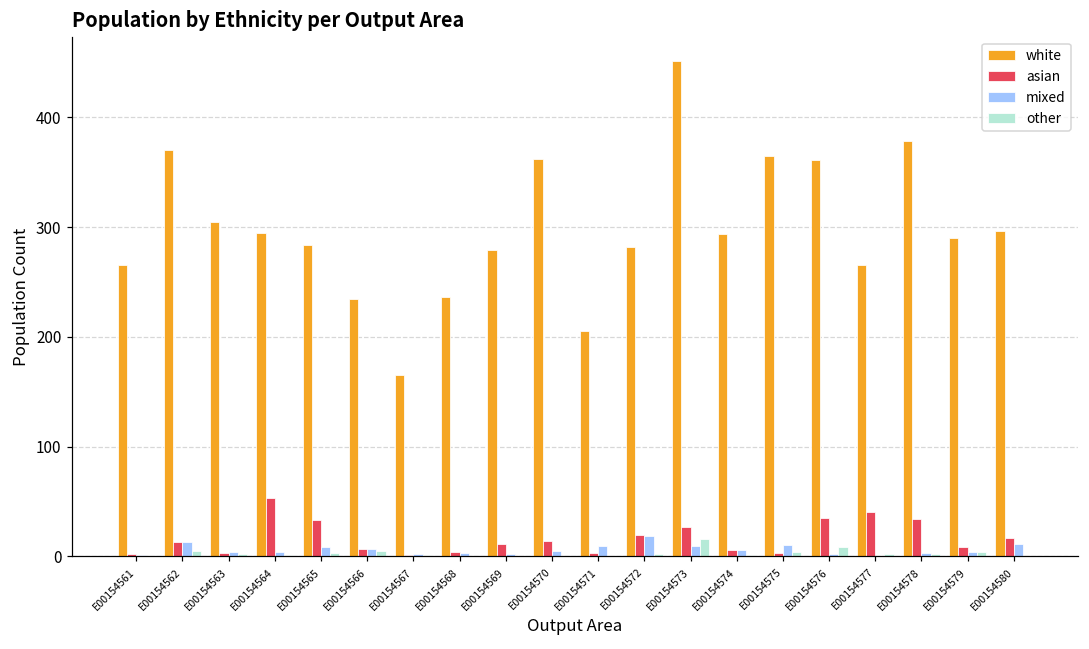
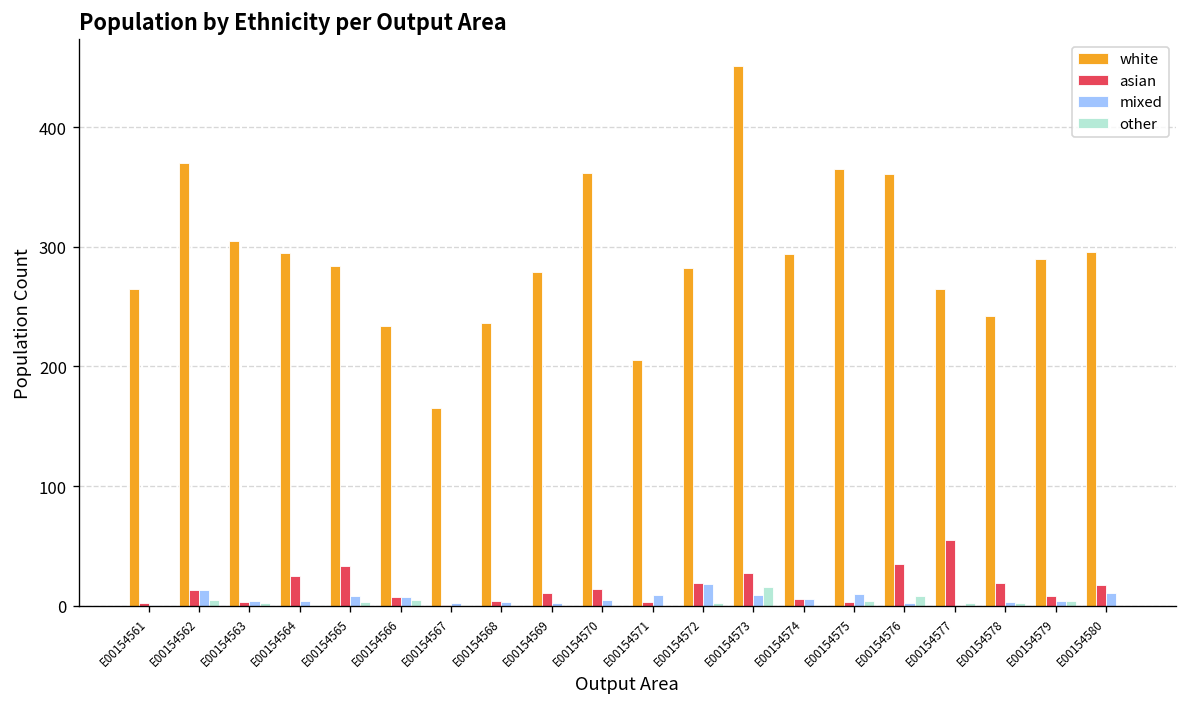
  {
    "white": {
      "E00154561": 270,
      "E00154562": 370,
      "E00154563": 310,
      "E00154564": 300,
      "E00154565": 280,
      "E00154566": 230,
      "E00154567": 170,
      "E00154568": 240,
      "E00154569": 280,
      "E00154570": 360,
      "E00154571": 210,
      "E00154572": 280,
      "E00154573": 450,
      "E00154574": 290,
      "E00154575": 370,
      "E00154576": 360,
      "E00154577": 270,
-     "E00154578": 380,
+     "E00154578": 240,
      "E00154579": 290,
      "E00154580": 300
    },
    "asian": {
      "E00154562": 10,
      "E00154563": 0,
-     "E00154564": 50,
+     "E00154564": 30,
      "E00154565": 30,
      "E00154566": 10,
      "E00154568": 0,
      "E00154569": 10,
      "E00154570": 10,
      "E00154571": 0,
      "E00154572": 20,
      "E00154573": 30,
      "E00154574": 10,
      "E00154575": 0,
      "E00154576": 40,
-     "E00154577": 40,
-     "E00154578": 30,
+     "E00154577": 60,
+     "E00154578": 20,
      "E00154579": 10,
      "E00154580": 20
    }
  }
